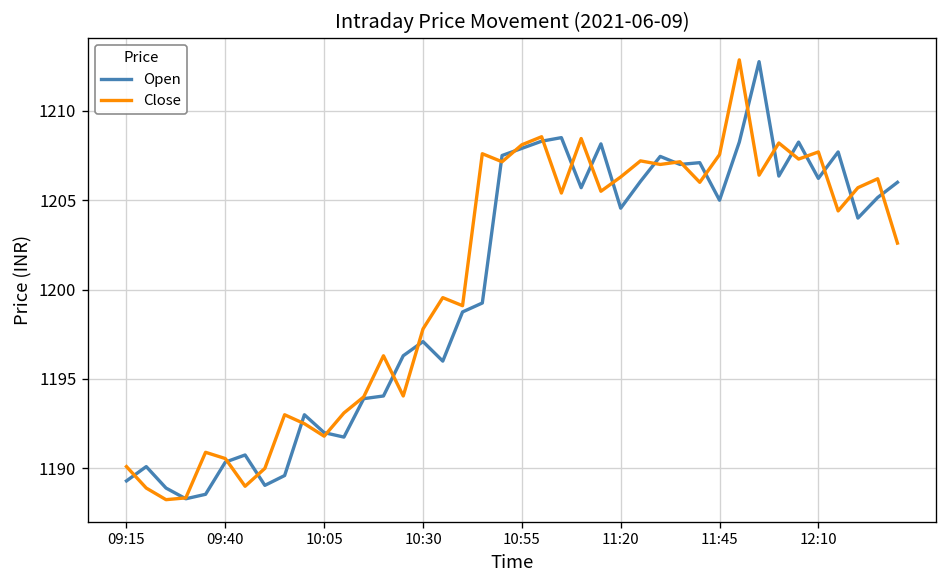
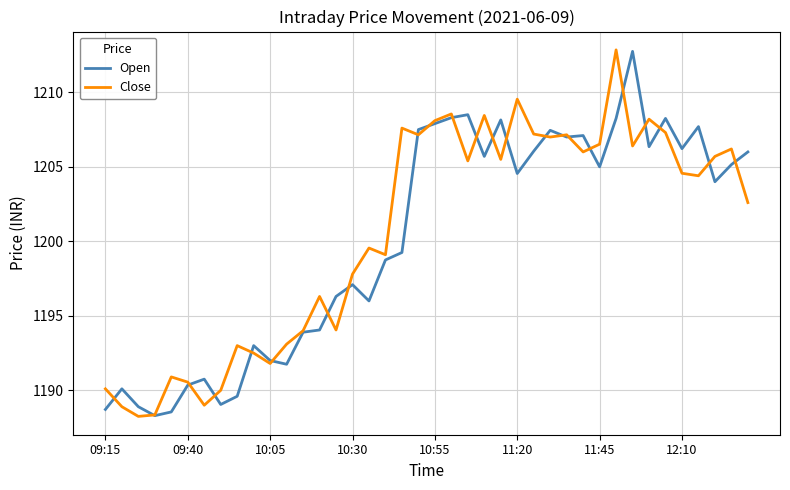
  {
    "Open": {
-     "09:15": 1189.3,
+     "09:15": 1188.7,
      "09:40": 1190.3,
      "10:05": 1192.0,
      "10:30": 1197.1,
      "10:55": 1207.9,
      "11:20": 1204.6,
      "11:45": 1205.0,
      "12:10": 1206.2
    },
    "Close": {
      "09:15": 1190.1,
      "09:40": 1190.6,
      "10:05": 1191.8,
      "10:30": 1197.8,
      "10:55": 1208.1,
-     "11:20": 1206.3,
-     "11:45": 1207.6,
-     "12:10": 1207.7
+     "11:20": 1209.5,
+     "11:45": 1206.5,
+     "12:10": 1204.6
    }
  }
